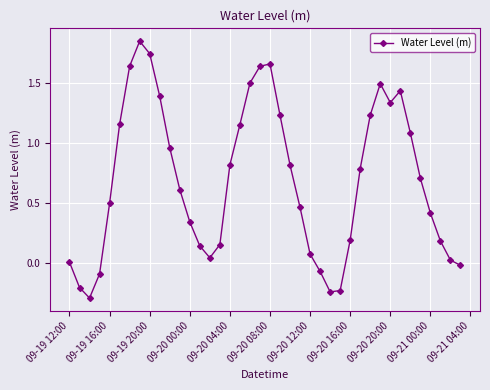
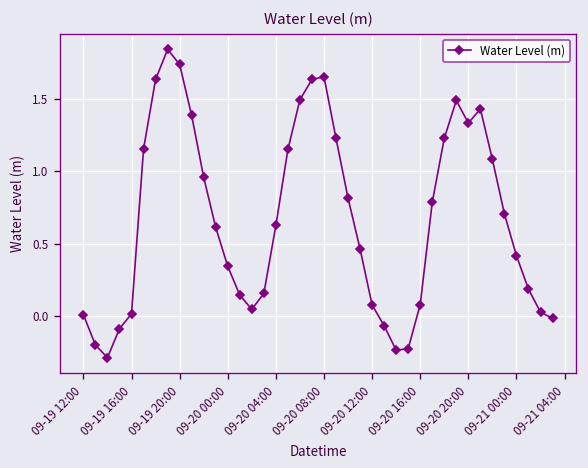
  {
    "09-19 12:00": 0.01,
-   "09-19 16:00": 0.50,
+   "09-19 16:00": 0.01,
    "09-19 20:00": 1.74,
    "09-20 00:00": 0.34,
-   "09-20 04:00": 0.82,
+   "09-20 04:00": 0.63,
    "09-20 08:00": 1.66,
    "09-20 12:00": 0.08,
-   "09-20 16:00": 0.19,
+   "09-20 16:00": 0.08,
    "09-20 20:00": 1.33,
    "09-21 00:00": 0.42
  }
